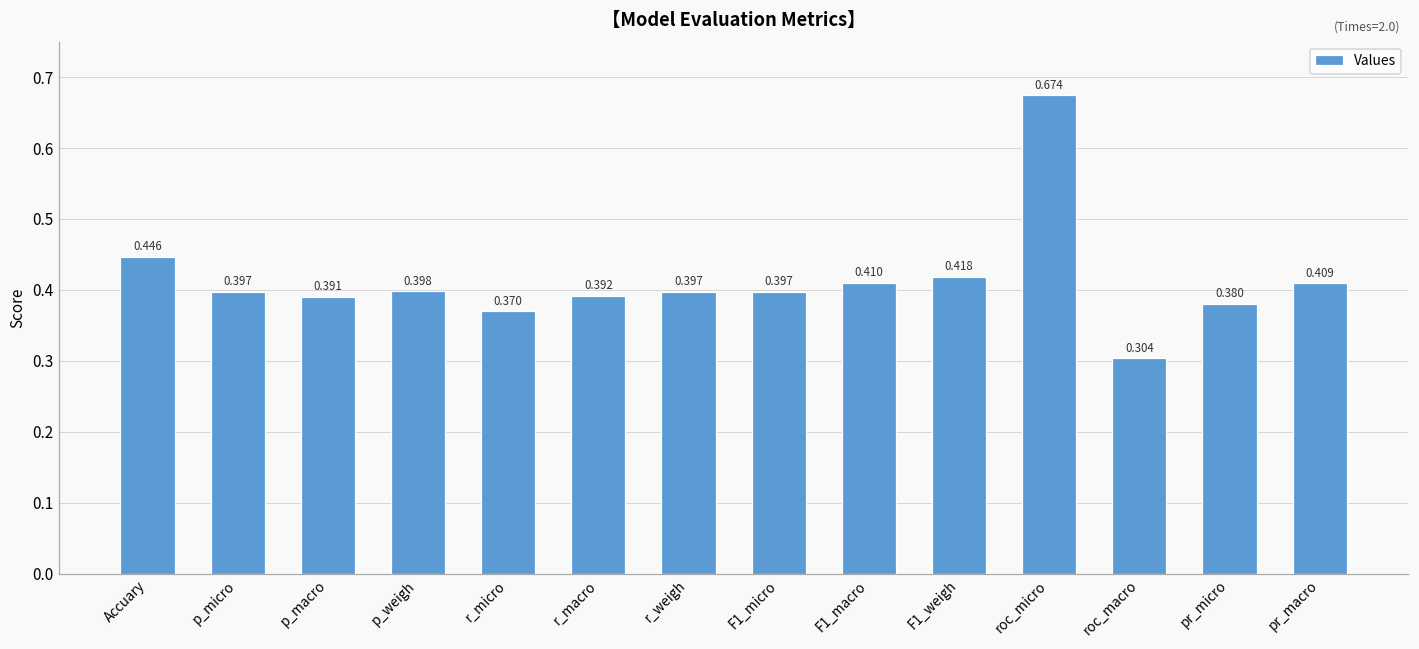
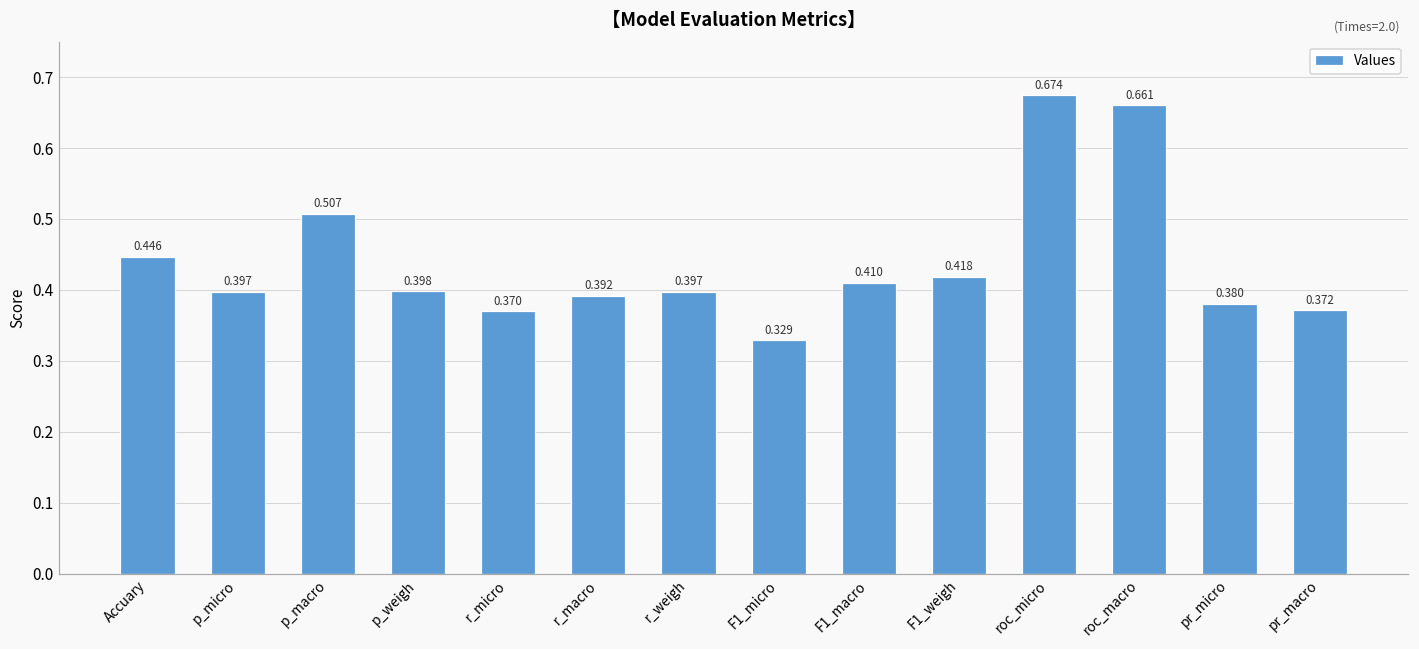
  {
    "Accuary": 0.446,
    "p_micro": 0.397,
-   "p_macro": 0.391,
+   "p_macro": 0.507,
    "p_weigh": 0.398,
    "r_micro": 0.370,
    "r_macro": 0.392,
    "r_weigh": 0.397,
-   "F1_micro": 0.397,
+   "F1_micro": 0.329,
    "F1_macro": 0.410,
    "F1_weigh": 0.418,
    "roc_micro": 0.674,
-   "roc_macro": 0.304,
+   "roc_macro": 0.661,
    "pr_micro": 0.380,
-   "pr_macro": 0.409
+   "pr_macro": 0.372
  }
